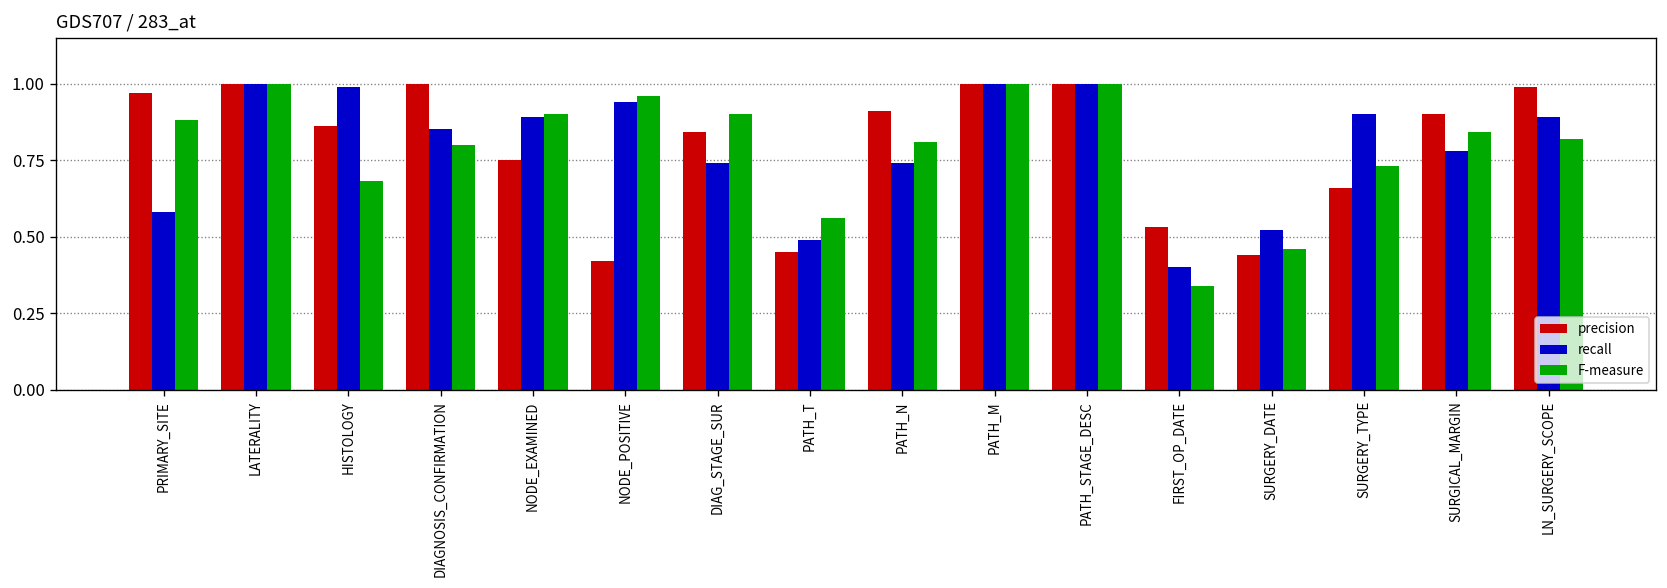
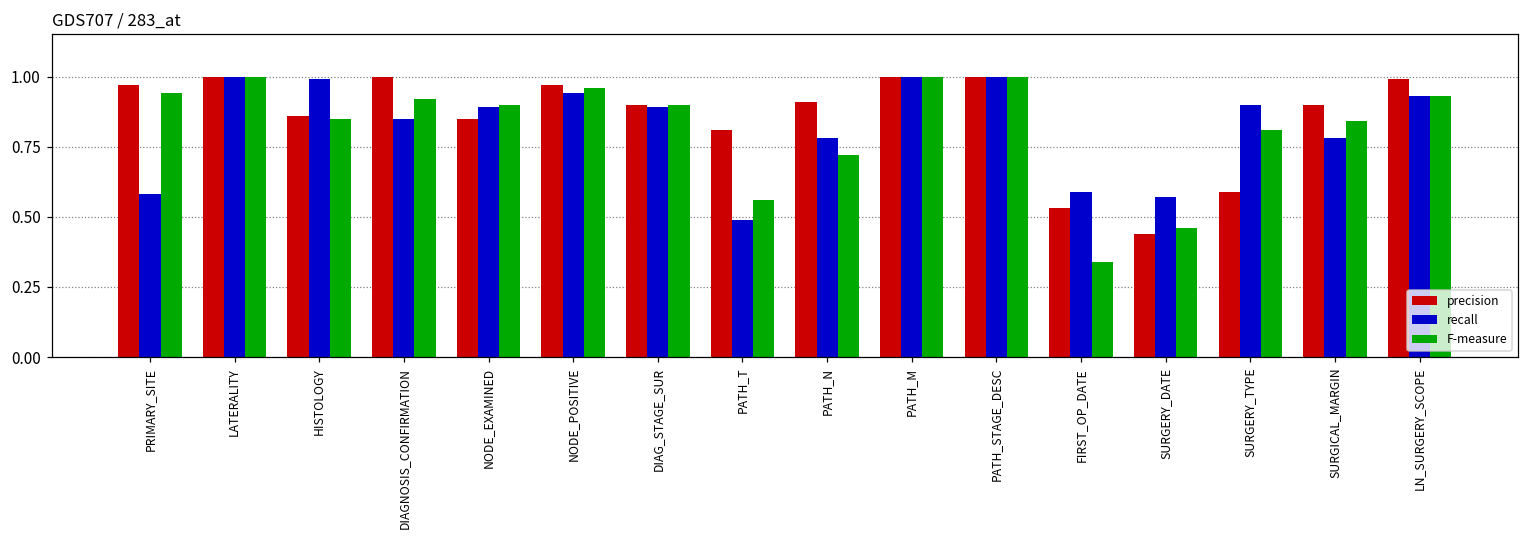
  {
    "precision": {
      "PRIMARY_SITE": 0.97,
      "LATERALITY": 1.00,
      "HISTOLOGY": 0.86,
      "DIAGNOSIS_CONFIRMATION": 1.00,
-     "NODE_EXAMINED": 0.75,
-     "NODE_POSITIVE": 0.42,
-     "DIAG_STAGE_SUR": 0.84,
-     "PATH_T": 0.45,
+     "NODE_EXAMINED": 0.85,
+     "NODE_POSITIVE": 0.97,
+     "DIAG_STAGE_SUR": 0.90,
+     "PATH_T": 0.81,
      "PATH_N": 0.91,
      "PATH_M": 1.00,
      "PATH_STAGE_DESC": 1.00,
      "FIRST_OP_DATE": 0.53,
      "SURGERY_DATE": 0.44,
-     "SURGERY_TYPE": 0.66,
+     "SURGERY_TYPE": 0.59,
      "SURGICAL_MARGIN": 0.90,
      "LN_SURGERY_SCOPE": 0.99
    },
    "recall": {
      "PRIMARY_SITE": 0.58,
      "LATERALITY": 1.00,
      "HISTOLOGY": 0.99,
      "DIAGNOSIS_CONFIRMATION": 0.85,
      "NODE_EXAMINED": 0.89,
      "NODE_POSITIVE": 0.94,
-     "DIAG_STAGE_SUR": 0.74,
+     "DIAG_STAGE_SUR": 0.89,
      "PATH_T": 0.49,
-     "PATH_N": 0.74,
+     "PATH_N": 0.78,
      "PATH_M": 1.00,
      "PATH_STAGE_DESC": 1.00,
-     "FIRST_OP_DATE": 0.40,
-     "SURGERY_DATE": 0.52,
+     "FIRST_OP_DATE": 0.59,
+     "SURGERY_DATE": 0.57,
      "SURGERY_TYPE": 0.90,
      "SURGICAL_MARGIN": 0.78,
-     "LN_SURGERY_SCOPE": 0.89
+     "LN_SURGERY_SCOPE": 0.93
    },
    "F-measure": {
-     "PRIMARY_SITE": 0.88,
+     "PRIMARY_SITE": 0.94,
      "LATERALITY": 1.00,
-     "HISTOLOGY": 0.68,
-     "DIAGNOSIS_CONFIRMATION": 0.80,
+     "HISTOLOGY": 0.85,
+     "DIAGNOSIS_CONFIRMATION": 0.92,
      "NODE_EXAMINED": 0.90,
      "NODE_POSITIVE": 0.96,
      "DIAG_STAGE_SUR": 0.90,
      "PATH_T": 0.56,
-     "PATH_N": 0.81,
+     "PATH_N": 0.72,
      "PATH_M": 1.00,
      "PATH_STAGE_DESC": 1.00,
      "FIRST_OP_DATE": 0.34,
      "SURGERY_DATE": 0.46,
-     "SURGERY_TYPE": 0.73,
+     "SURGERY_TYPE": 0.81,
      "SURGICAL_MARGIN": 0.84,
-     "LN_SURGERY_SCOPE": 0.82
+     "LN_SURGERY_SCOPE": 0.93
    }
  }
